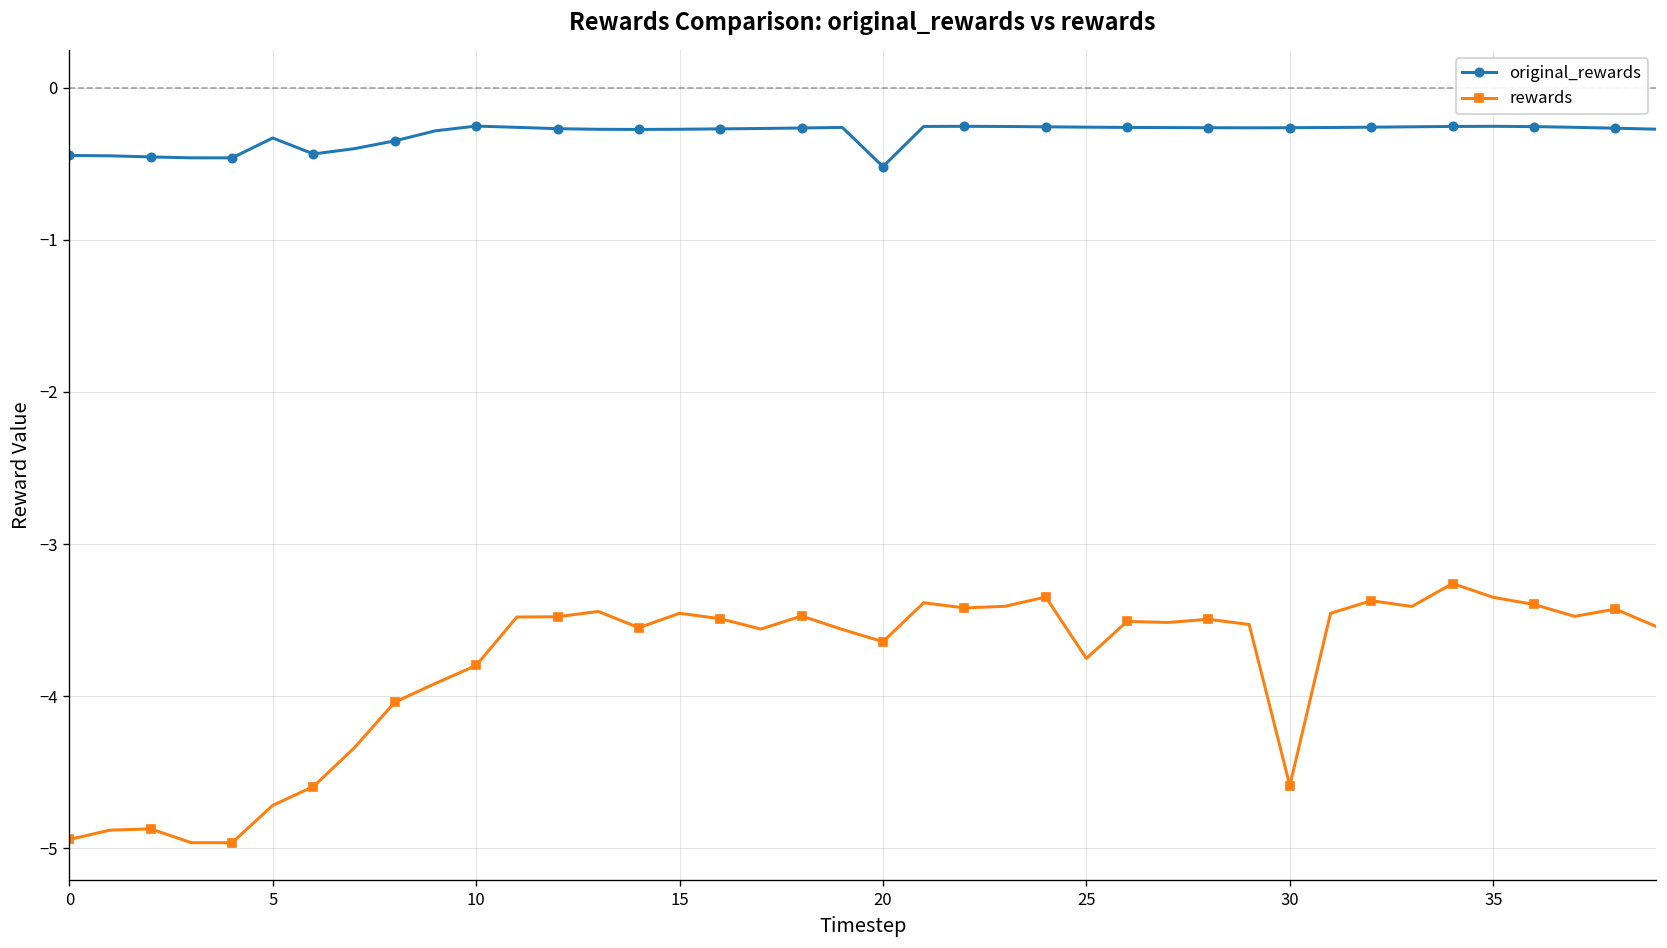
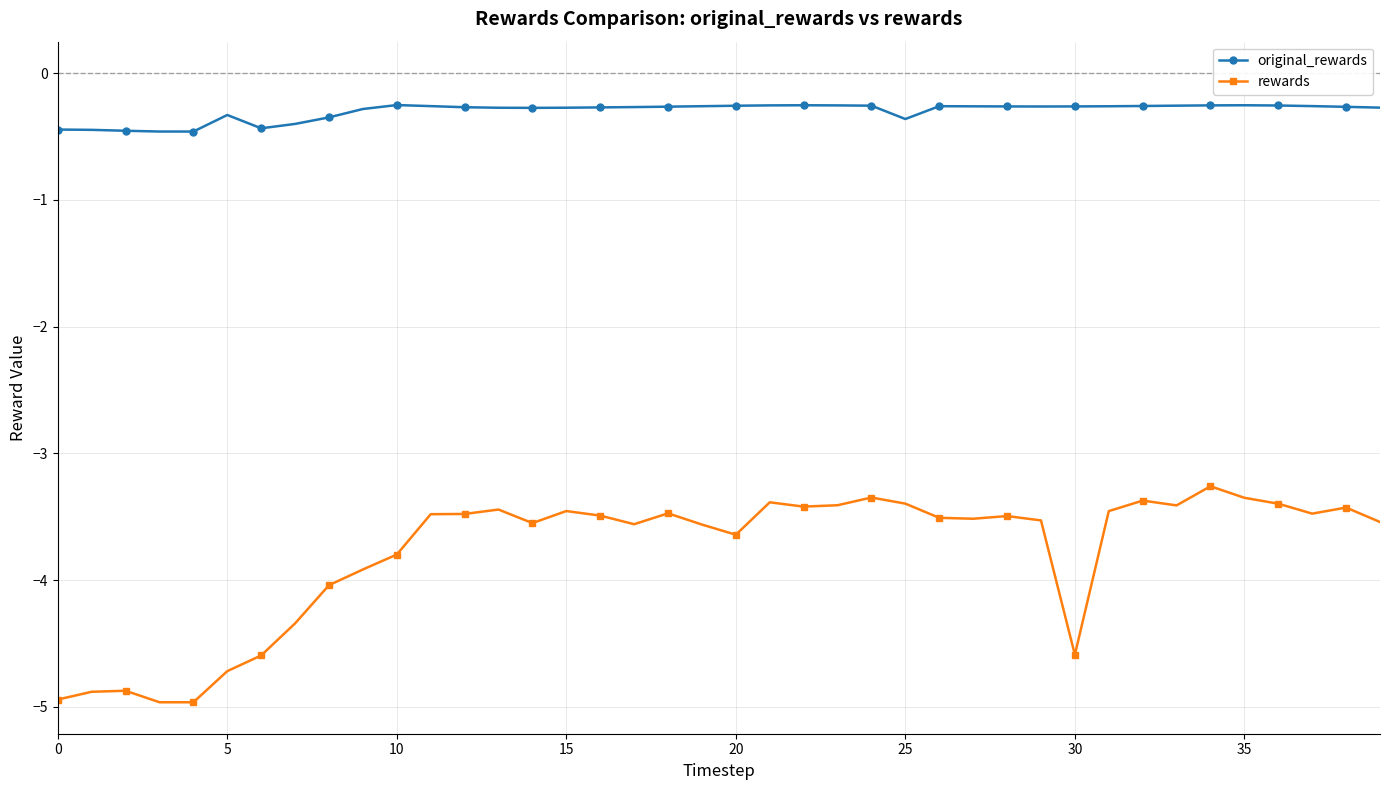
  {
    "original_rewards": {
      "0": -0.45,
      "5": -0.33,
      "10": -0.25,
      "15": -0.27,
-     "20": -0.52,
-     "25": -0.26,
+     "20": -0.26,
+     "25": -0.36,
      "30": -0.26,
      "35": -0.25
    },
    "rewards": {
      "0": -4.94,
      "5": -4.72,
      "10": -3.80,
      "15": -3.46,
      "20": -3.64,
-     "25": -3.75,
+     "25": -3.40,
      "30": -4.59,
      "35": -3.35
    }
  }
